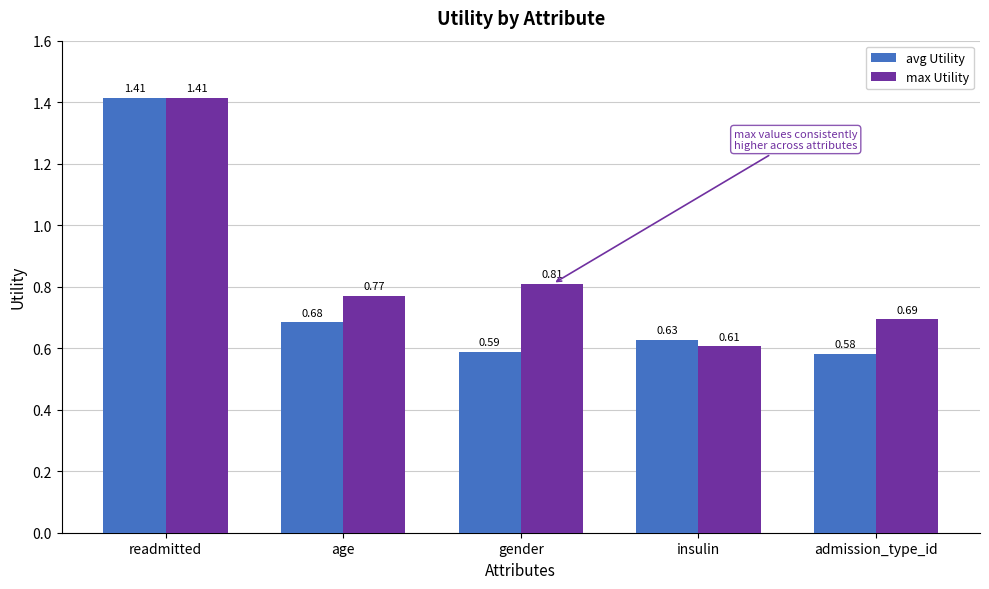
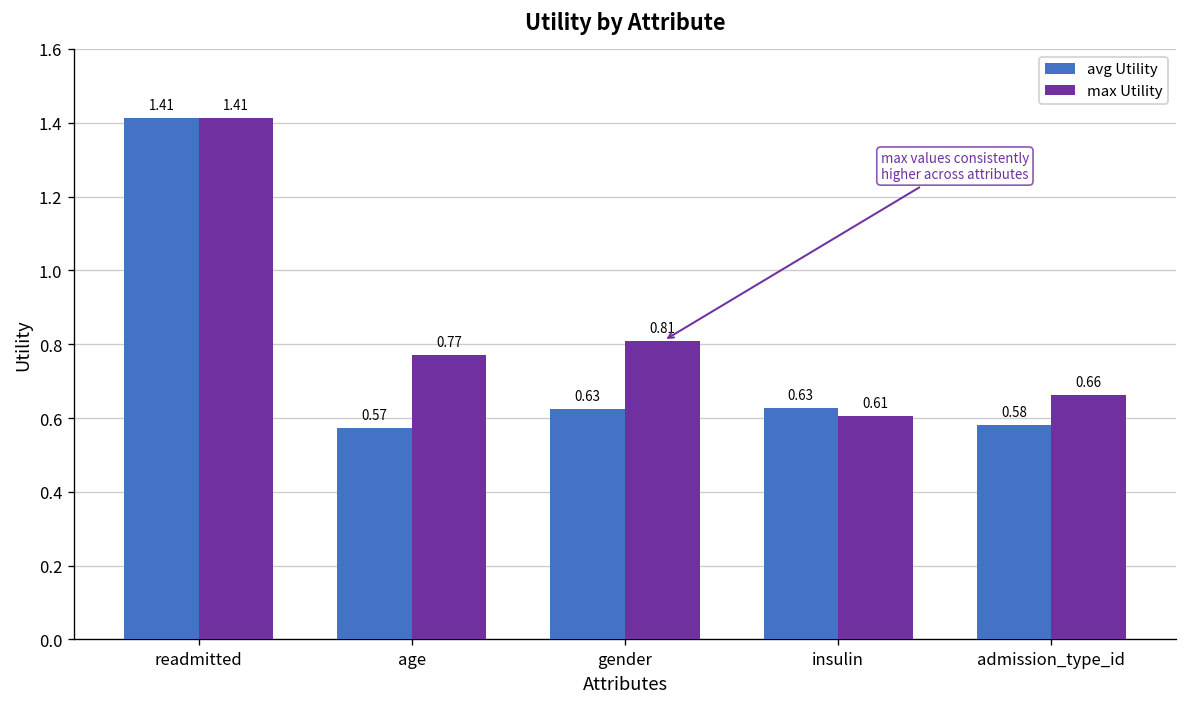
  {
    "avg Utility": {
      "readmitted": 1.41,
-     "age": 0.68,
-     "gender": 0.59,
+     "age": 0.57,
+     "gender": 0.63,
      "insulin": 0.63,
      "admission_type_id": 0.58
    },
    "max Utility": {
      "readmitted": 1.41,
      "age": 0.77,
      "insulin": 0.61,
-     "admission_type_id": 0.69
+     "admission_type_id": 0.66
    }
  }
